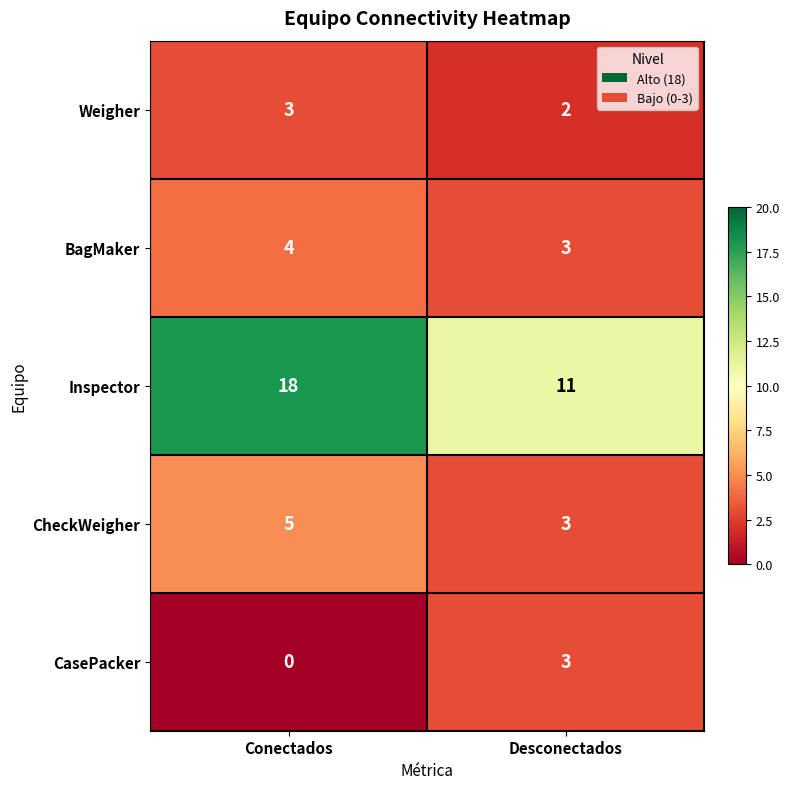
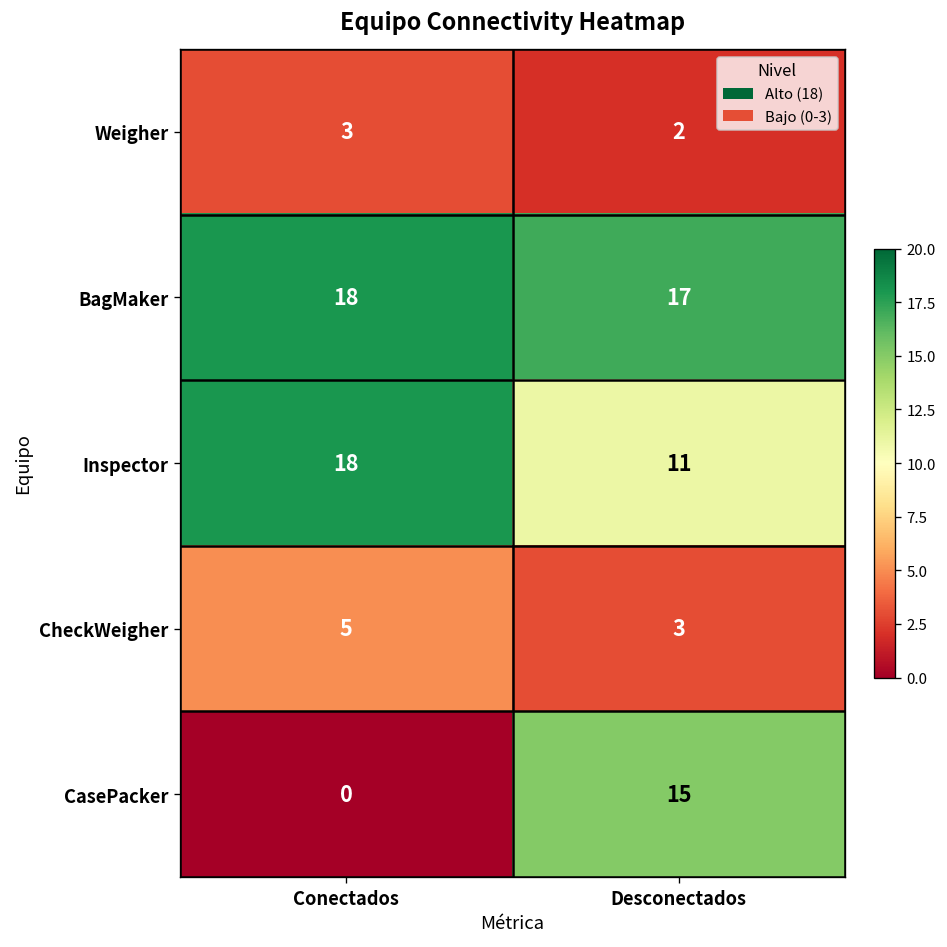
  {
    "Weigher": {
      "Conectados": 3,
      "Desconectados": 2
    },
    "BagMaker": {
-     "Conectados": 4,
-     "Desconectados": 3
+     "Conectados": 18,
+     "Desconectados": 17
    },
    "Inspector": {
      "Conectados": 18,
      "Desconectados": 11
    },
    "CheckWeigher": {
      "Conectados": 5,
      "Desconectados": 3
    },
    "CasePacker": {
      "Conectados": 0,
-     "Desconectados": 3
+     "Desconectados": 15
    }
  }
